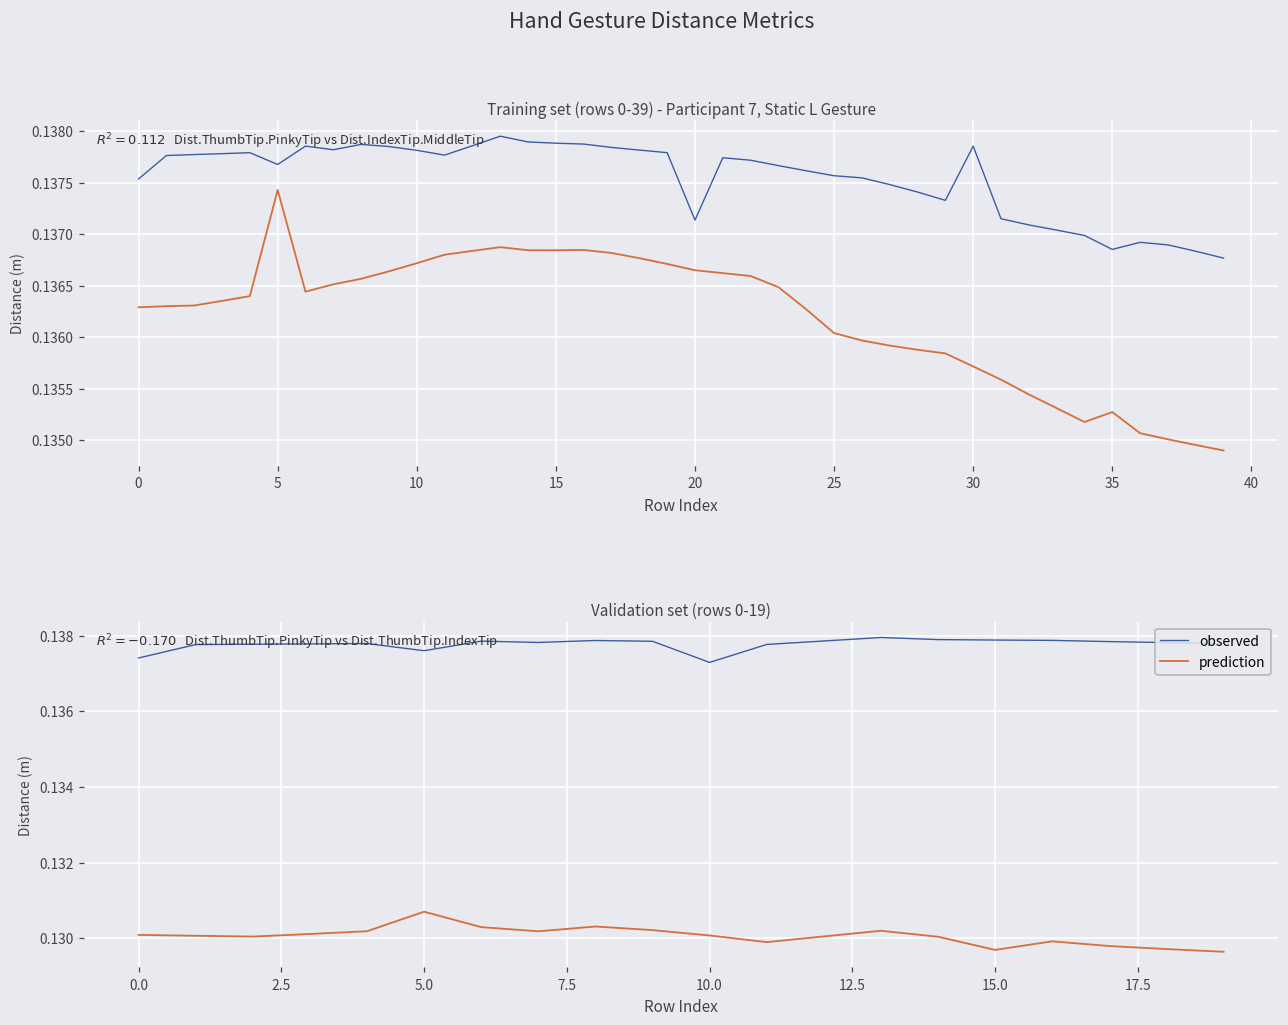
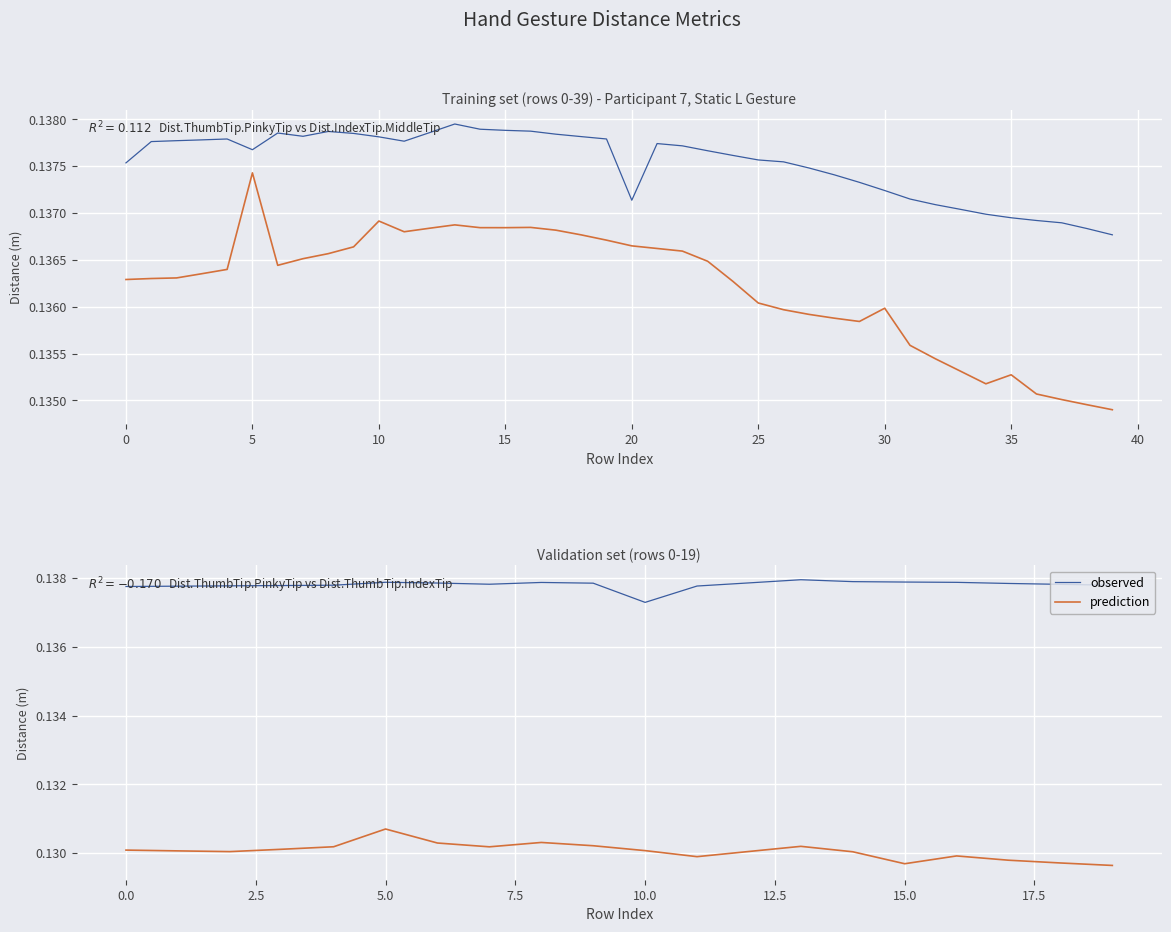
  {
    "Training set (rows 0-39) - Participant 7, Static L Gesture": {
      "observed": {
        "0": 0.1375,
        "5": 0.1377,
        "10": 0.1378,
        "15": 0.1379,
        "20": 0.1371,
        "25": 0.1376,
-       "30": 0.1379,
-       "35": 0.13685
+       "30": 0.1372,
+       "35": 0.13695
      },
      "prediction": {
        "0": 0.1363,
        "5": 0.1374,
-       "10": 0.1367,
+       "10": 0.1369,
        "15": 0.1368,
        "20": 0.1366,
        "25": 0.1360,
-       "30": 0.1357,
+       "30": 0.1360,
        "35": 0.1353
      }
    },
    "Validation set (rows 0-19)": {
      "observed": {
-       "0.0": 0.1374,
-       "5.0": 0.1376,
+       "0.0": 0.1378,
+       "5.0": 0.1379,
        "10.0": 0.1373,
        "15.0": 0.1379
      },
      "prediction": {
        "0.0": 0.1301,
        "5.0": 0.1307,
        "10.0": 0.1301,
        "15.0": 0.1297
      }
    }
  }
